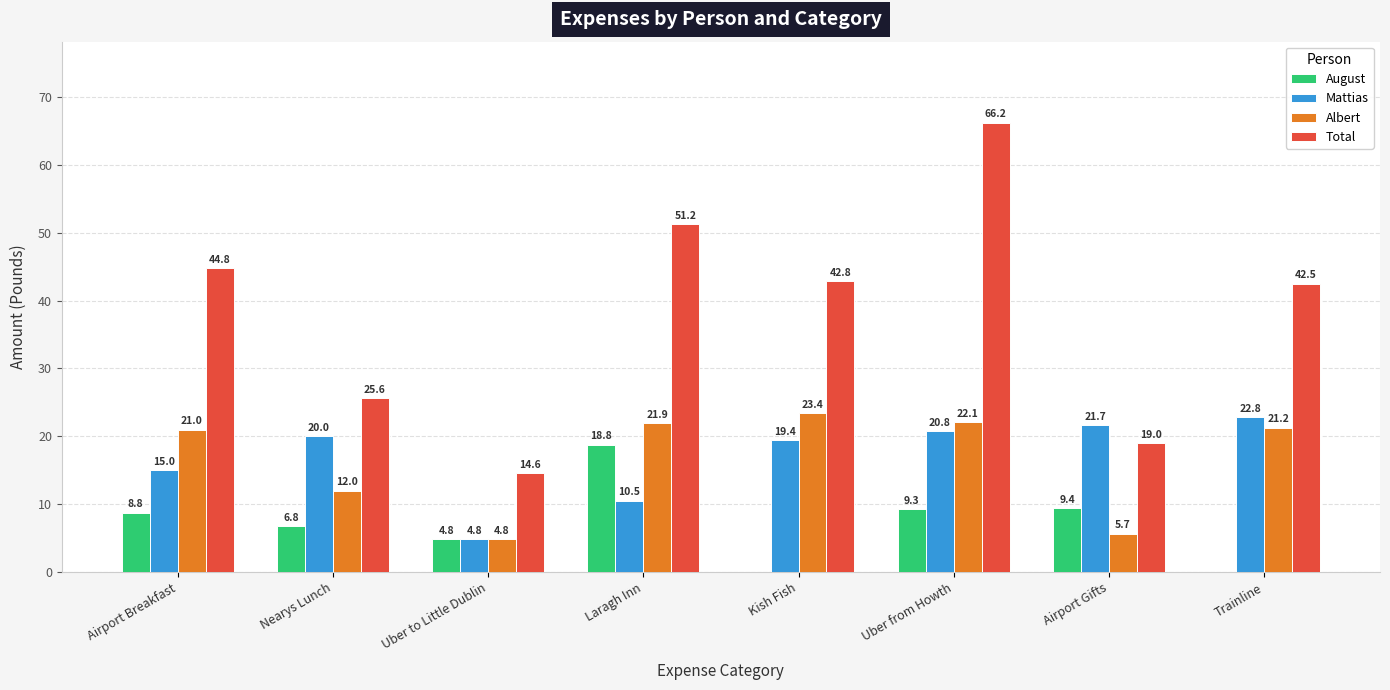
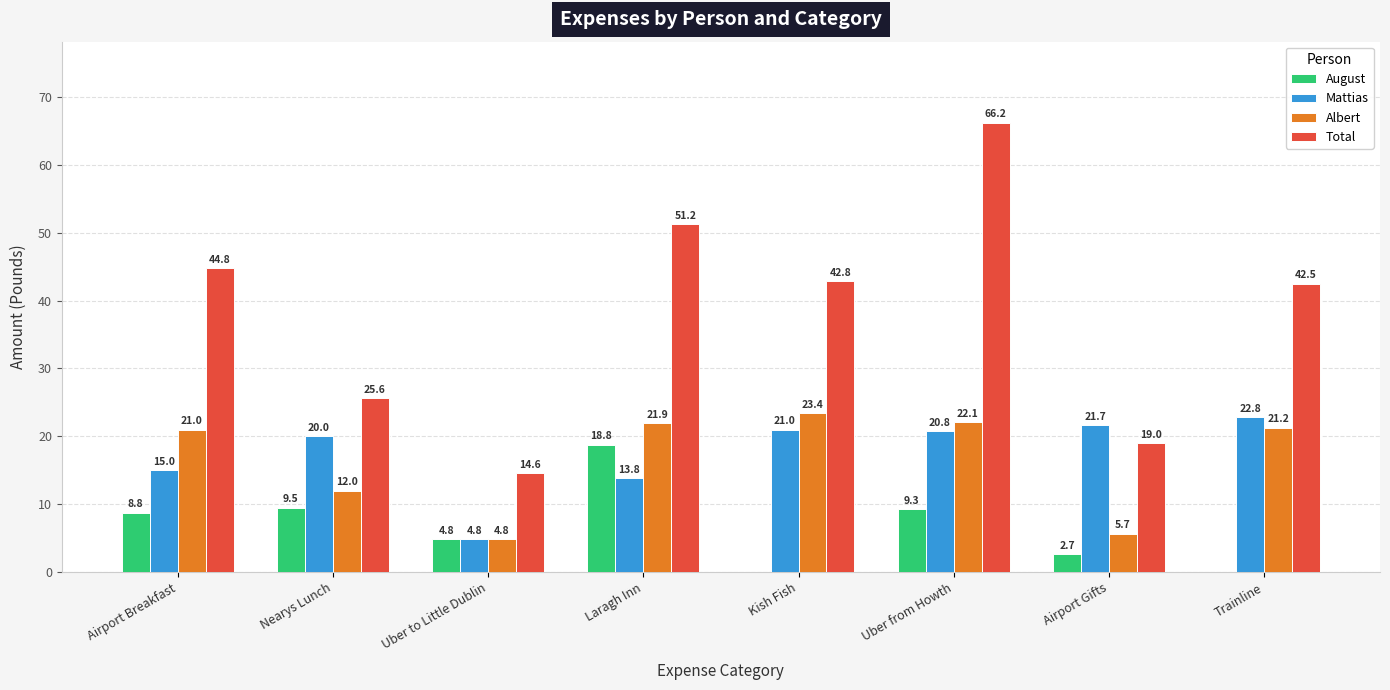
  {
    "August": {
      "Airport Breakfast": 8.8,
-     "Nearys Lunch": 6.8,
+     "Nearys Lunch": 9.5,
      "Uber to Little Dublin": 4.8,
      "Laragh Inn": 18.8,
      "Uber from Howth": 9.3,
-     "Airport Gifts": 9.4
+     "Airport Gifts": 2.7
    },
    "Mattias": {
      "Airport Breakfast": 15.0,
      "Nearys Lunch": 20.0,
      "Uber to Little Dublin": 4.8,
-     "Laragh Inn": 10.5,
-     "Kish Fish": 19.4,
+     "Laragh Inn": 13.8,
+     "Kish Fish": 21.0,
      "Uber from Howth": 20.8,
      "Airport Gifts": 21.7,
      "Trainline": 22.8
    }
  }
